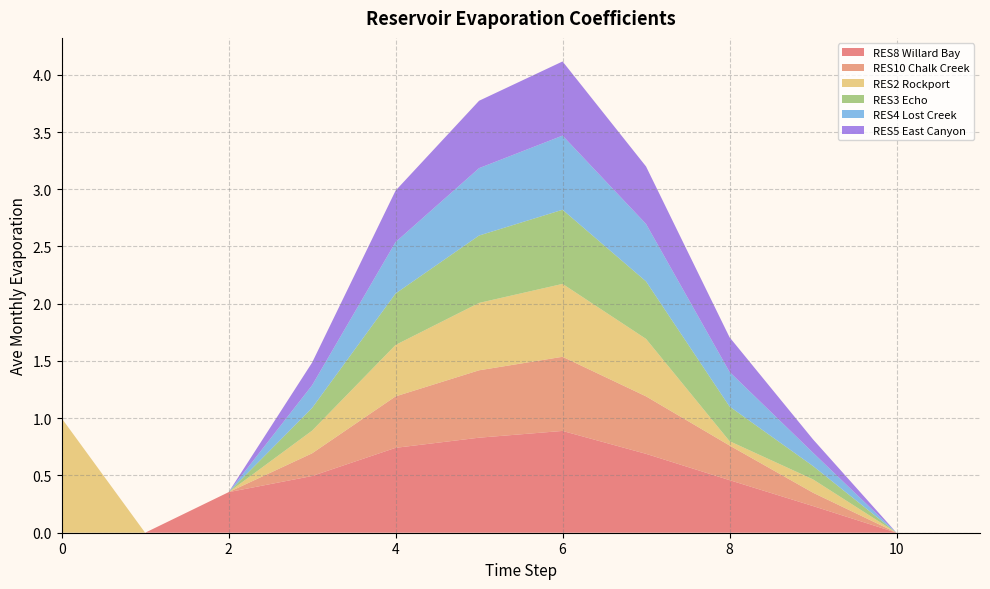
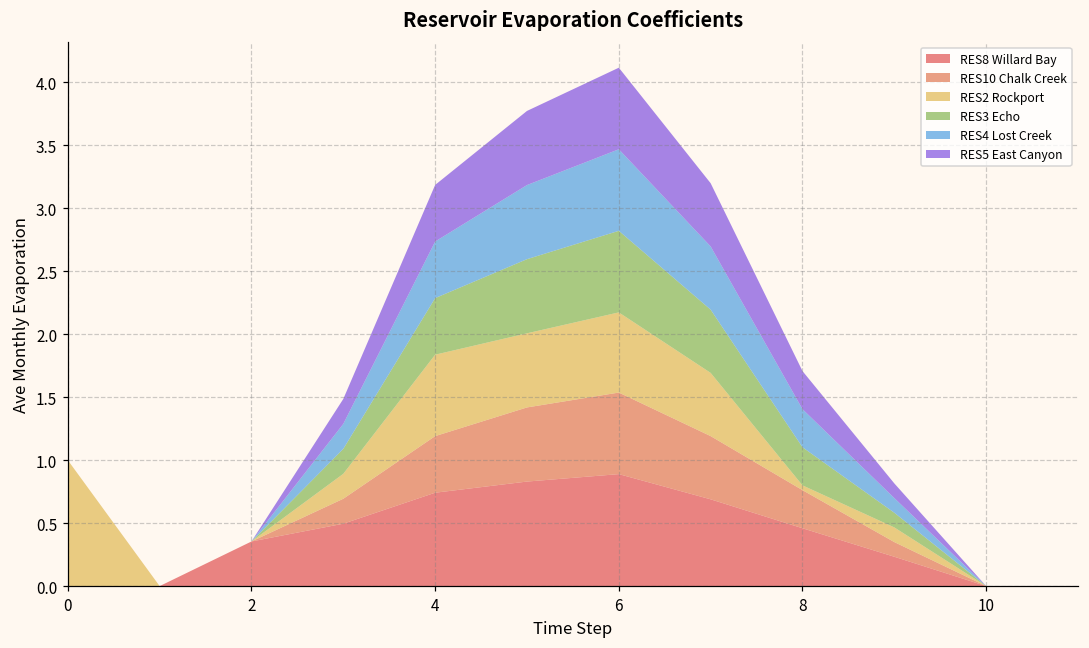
  {
    "RES2 Rockport": {
-     "4": 0.45,
+     "4": 0.65,
      "6": 0.64,
      "8": 0.04
    },
    "RES3 Echo": {
      "4": 0.45,
      "6": 0.65,
      "8": 0.30
    },
    "RES4 Lost Creek": {
      "4": 0.45,
      "6": 0.65,
      "8": 0.30
    },
    "RES5 East Canyon": {
      "4": 0.45,
      "6": 0.65,
      "8": 0.30
    }
  }
